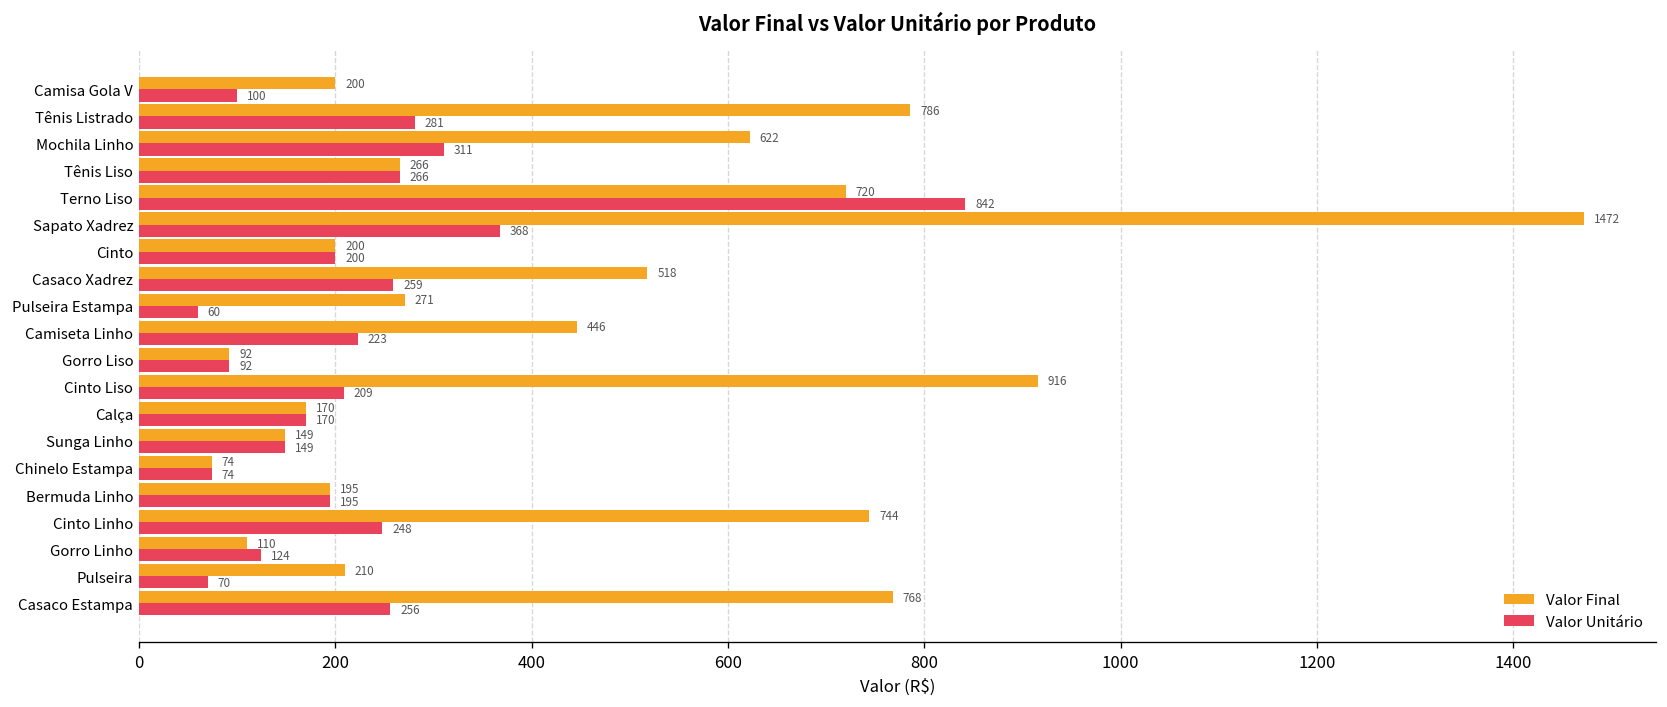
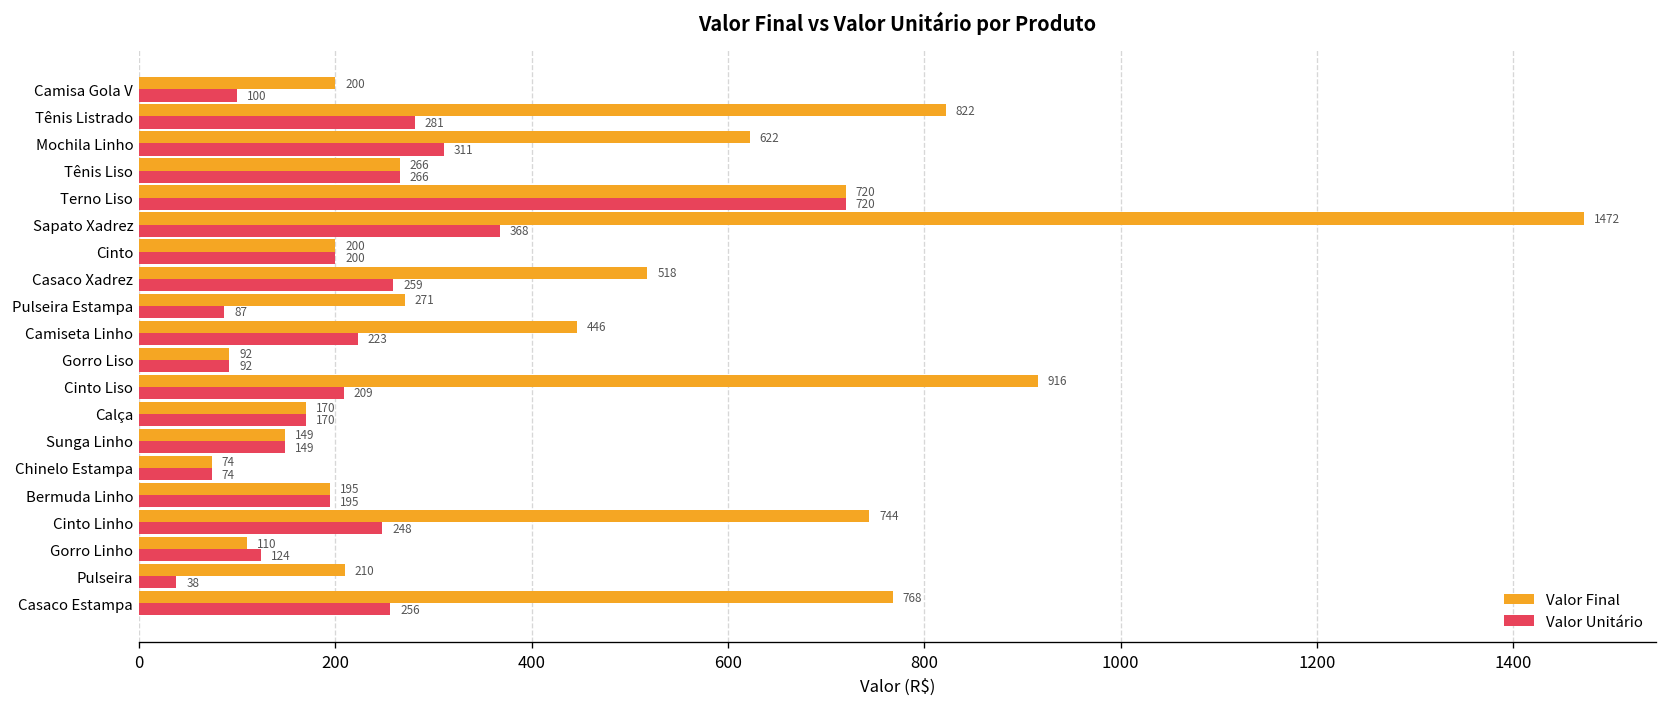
  {
    "Valor Final": {
      "Camisa Gola V": 200,
-     "Tênis Listrado": 786,
+     "Tênis Listrado": 822,
      "Mochila Linho": 622,
      "Tênis Liso": 266,
      "Terno Liso": 720,
      "Sapato Xadrez": 1472,
      "Cinto": 200,
      "Casaco Xadrez": 518,
      "Pulseira Estampa": 271,
      "Camiseta Linho": 446,
      "Gorro Liso": 92,
      "Cinto Liso": 916,
      "Calça": 170,
      "Sunga Linho": 149,
      "Chinelo Estampa": 74,
      "Bermuda Linho": 195,
      "Cinto Linho": 744,
      "Gorro Linho": 110,
      "Pulseira": 210,
      "Casaco Estampa": 768
    },
    "Valor Unitário": {
      "Camisa Gola V": 100,
      "Tênis Listrado": 281,
      "Mochila Linho": 311,
      "Tênis Liso": 266,
-     "Terno Liso": 842,
+     "Terno Liso": 720,
      "Sapato Xadrez": 368,
      "Cinto": 200,
      "Casaco Xadrez": 259,
-     "Pulseira Estampa": 60,
+     "Pulseira Estampa": 87,
      "Camiseta Linho": 223,
      "Gorro Liso": 92,
      "Cinto Liso": 209,
      "Calça": 170,
      "Sunga Linho": 149,
      "Chinelo Estampa": 74,
      "Bermuda Linho": 195,
      "Cinto Linho": 248,
      "Gorro Linho": 124,
-     "Pulseira": 70,
+     "Pulseira": 38,
      "Casaco Estampa": 256
    }
  }
